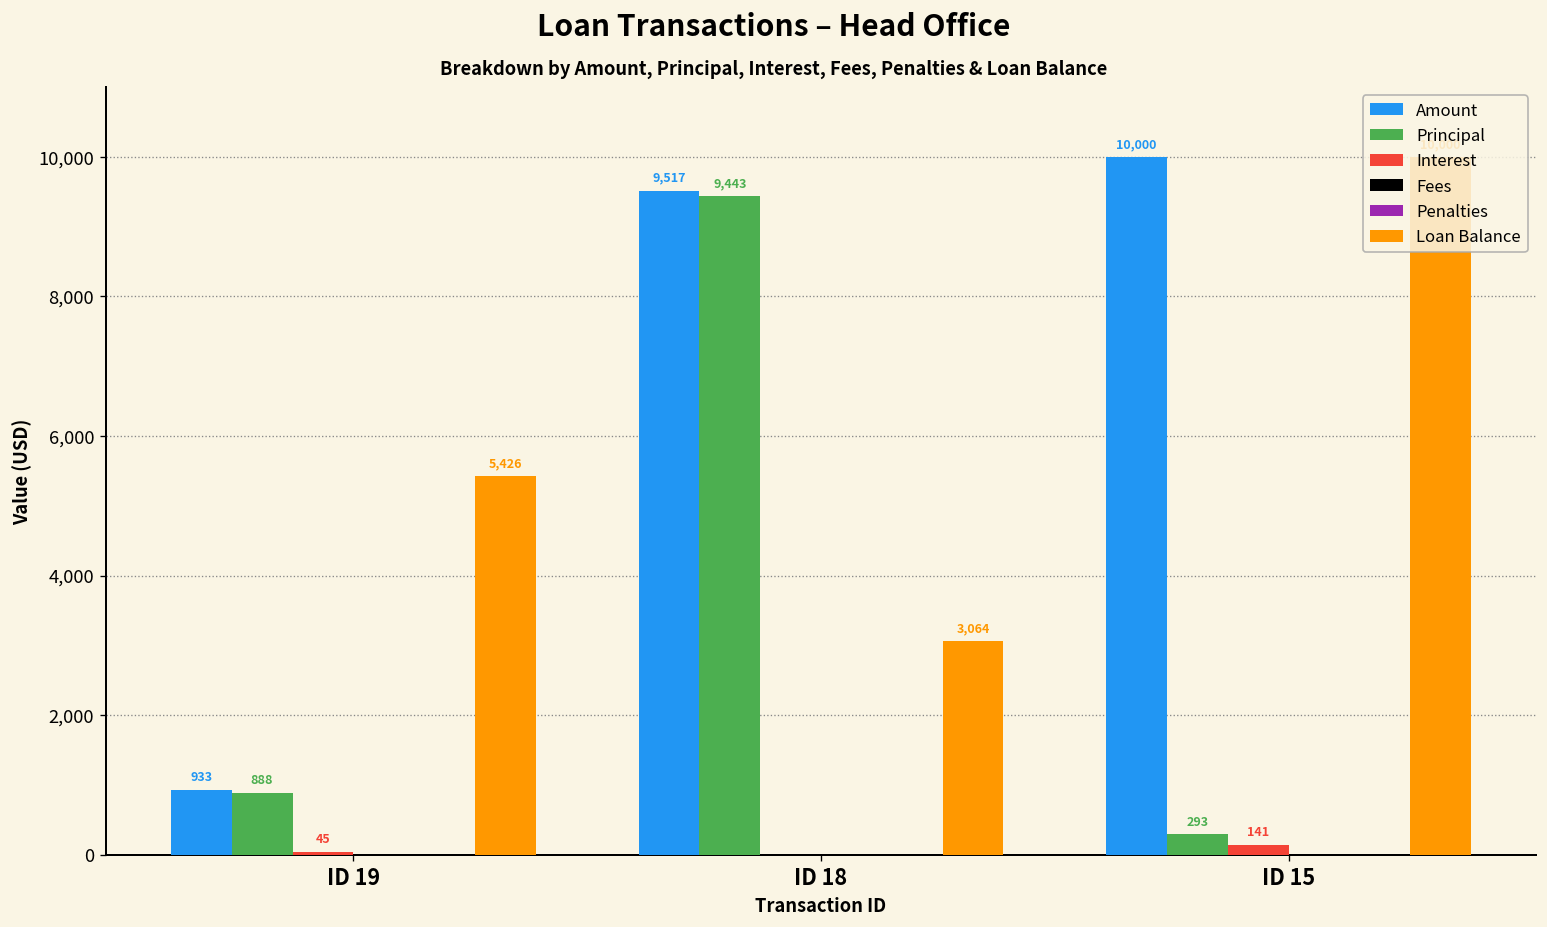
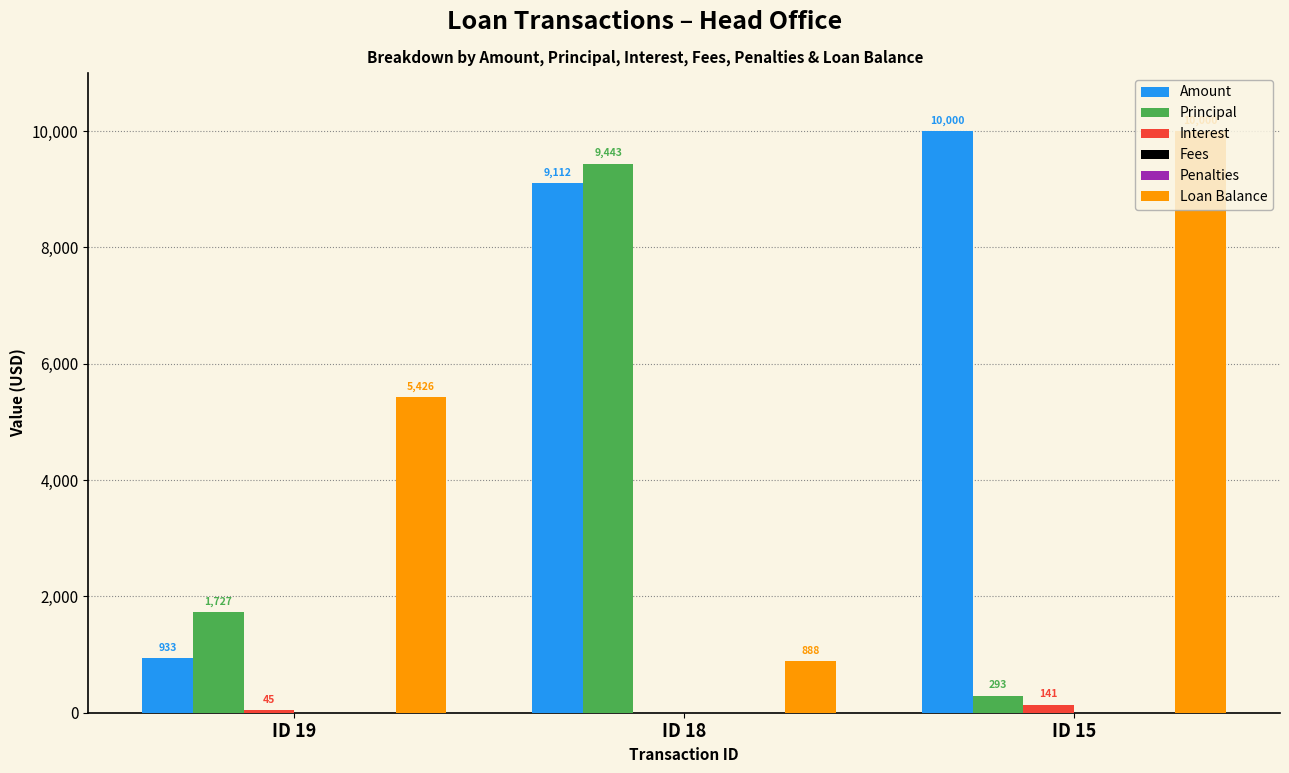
  {
    "Amount": {
      "ID 19": "933",
-     "ID 18": "9,517",
+     "ID 18": "9,112",
      "ID 15": "10,000"
    },
    "Principal": {
-     "ID 19": "888",
+     "ID 19": "1,727",
      "ID 18": "9,443",
      "ID 15": "293"
    },
    "Interest": {
      "ID 19": "45",
      "ID 15": "141"
    },
    "Fees": {
      "ID 19": "0",
      "ID 18": "0",
      "ID 15": "0"
    },
    "Penalties": {
      "ID 19": "0",
      "ID 18": "0",
      "ID 15": "0"
    },
    "Loan Balance": {
      "ID 19": "5,426",
-     "ID 18": "3,064"
+     "ID 18": "888"
    }
  }
